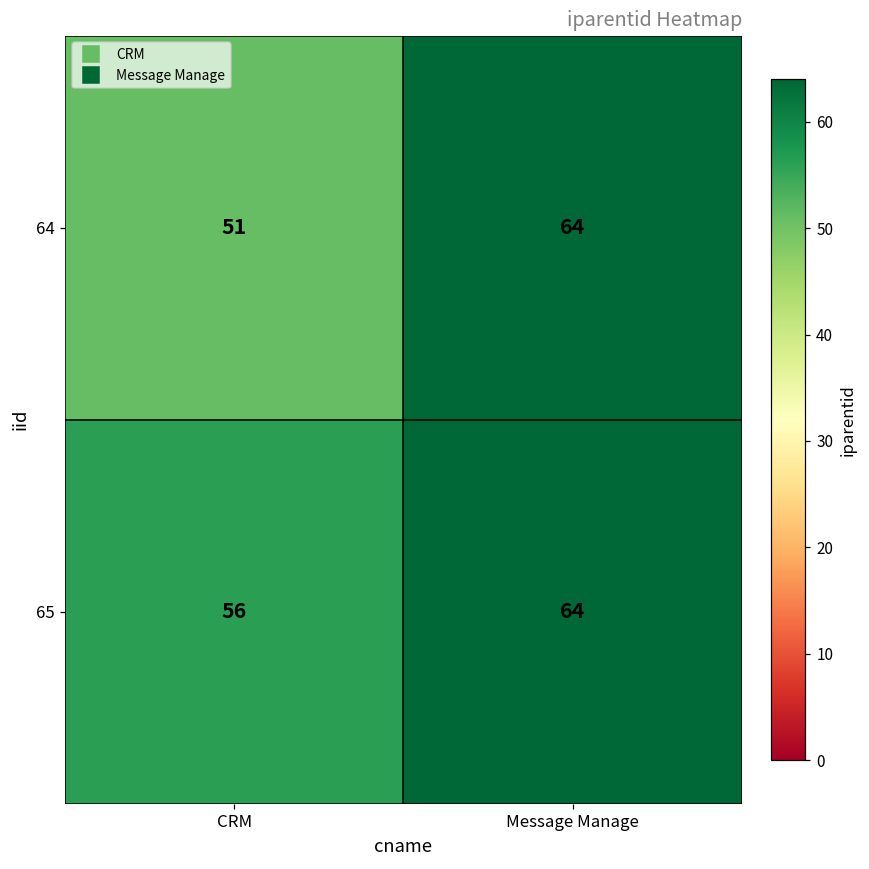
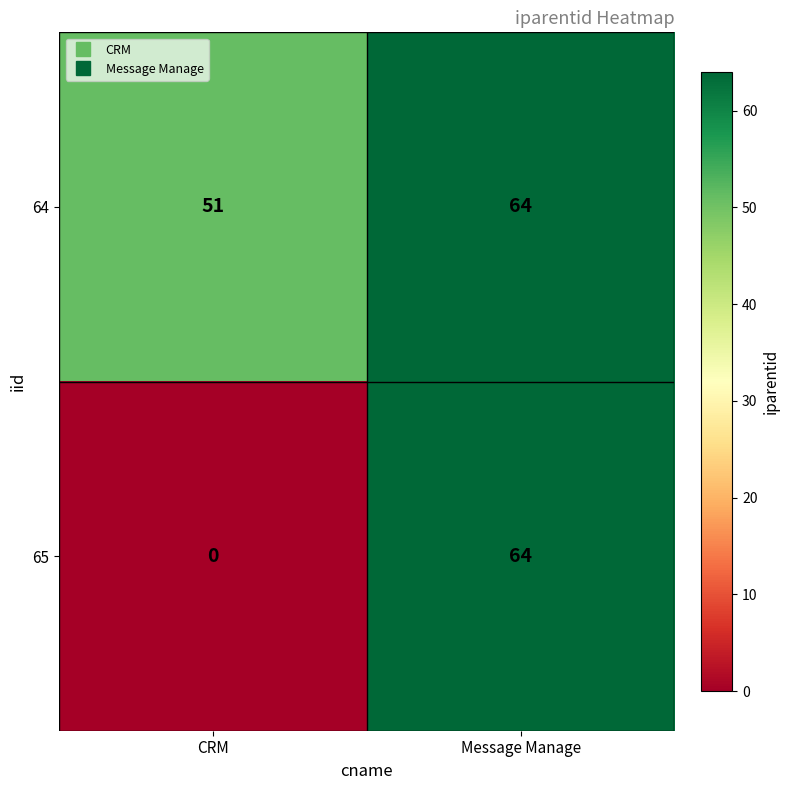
  {
    "64": {
      "CRM": 51,
      "Message Manage": 64
    },
    "65": {
-     "CRM": 56,
+     "CRM": 0,
      "Message Manage": 64
    }
  }
